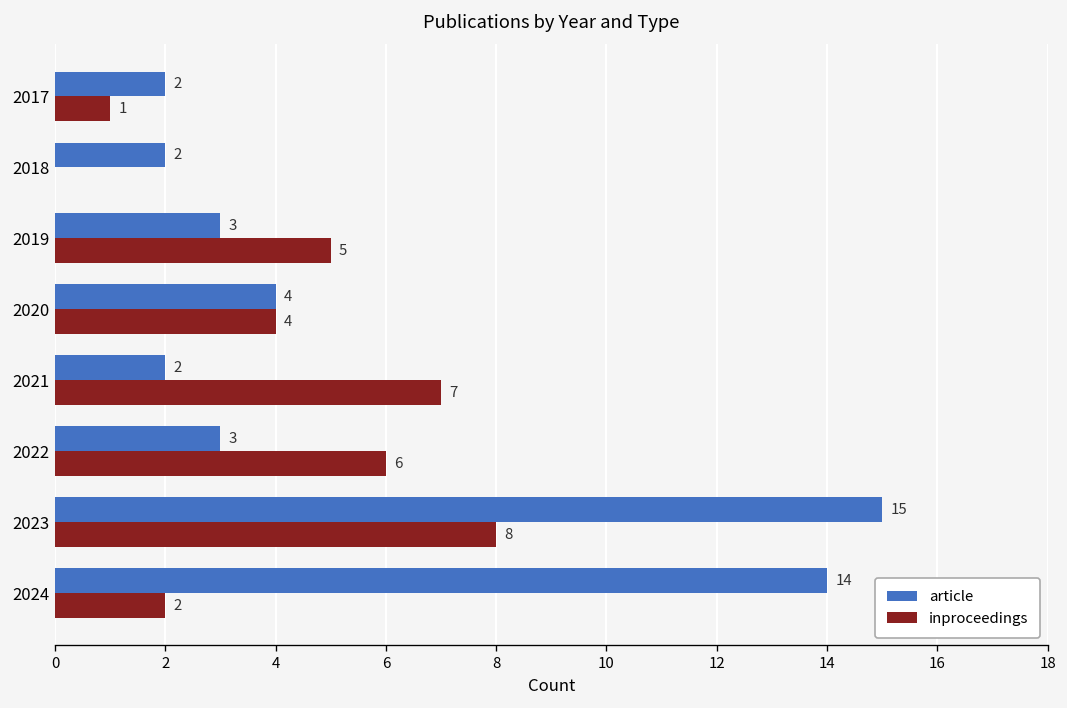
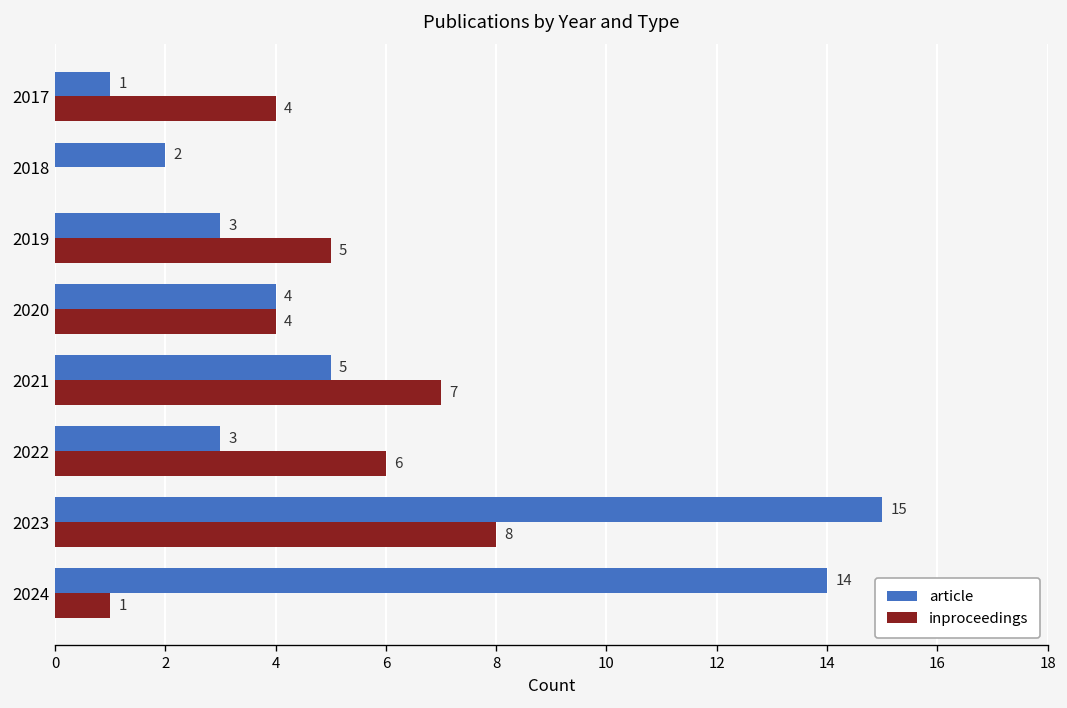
  {
    "article": {
-     "2017": 2,
+     "2017": 1,
      "2018": 2,
      "2019": 3,
      "2020": 4,
-     "2021": 2,
+     "2021": 5,
      "2022": 3,
      "2023": 15,
      "2024": 14
    },
    "inproceedings": {
-     "2017": 1,
+     "2017": 4,
      "2019": 5,
      "2020": 4,
      "2021": 7,
      "2022": 6,
      "2023": 8,
-     "2024": 2
+     "2024": 1
    }
  }
